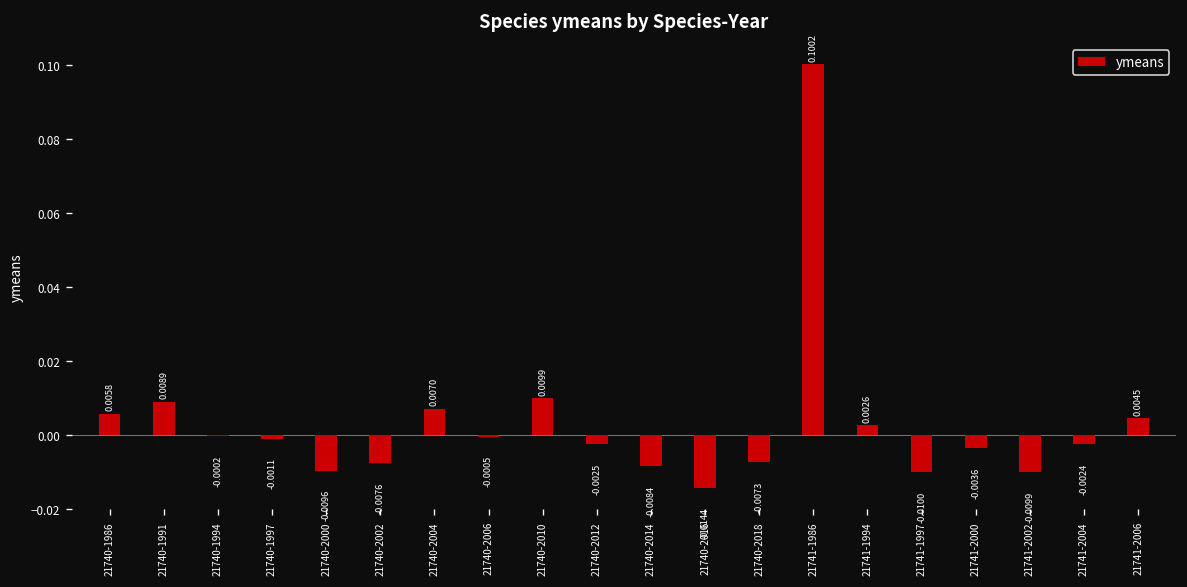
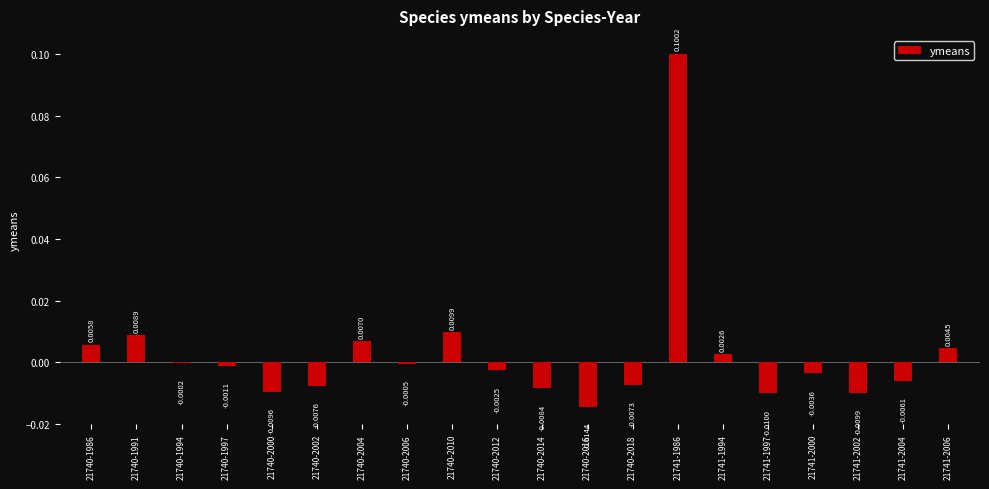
  {
    "21740-1986": 0.0058,
    "21740-1991": 0.0089,
    "21740-1994": -0.0002,
    "21740-1997": -0.0011,
    "21740-2000": -0.0096,
    "21740-2002": -0.0076,
    "21740-2004": 0.0070,
    "21740-2006": -0.0005,
    "21740-2010": 0.0099,
    "21740-2012": -0.0025,
    "21740-2014": -0.0084,
    "21740-2016": -0.0144,
    "21740-2018": -0.0073,
    "21741-1986": 0.1002,
    "21741-1994": 0.0026,
    "21741-1997": -0.0100,
    "21741-2000": -0.0036,
    "21741-2002": -0.0099,
-   "21741-2004": -0.0024,
+   "21741-2004": -0.0061,
    "21741-2006": 0.0045
  }
